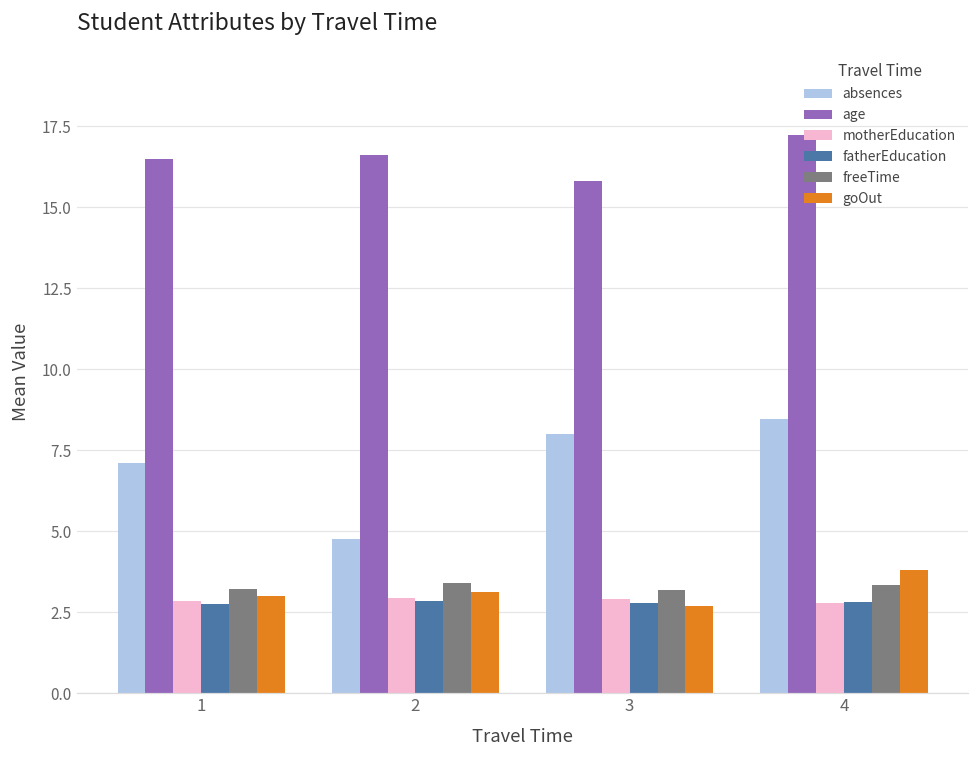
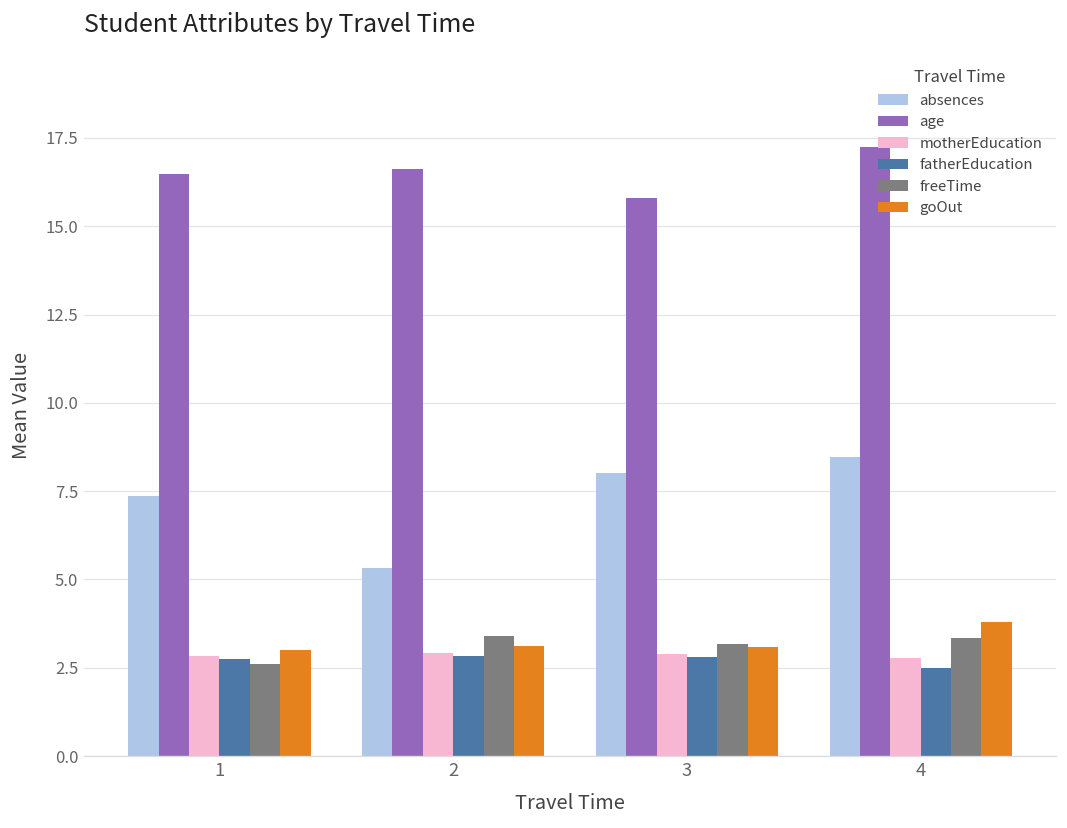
  {
    "absences": {
-     "1": 7.1,
-     "2": 4.8,
+     "1": 7.4,
+     "2": 5.3,
      "3": 8.0,
      "4": 8.5
    },
    "age": {
      "1": 16.5,
      "2": 16.6,
      "3": 15.8,
      "4": 17.2
    },
    "motherEducation": {
      "1": 2.8,
      "2": 2.9,
      "3": 2.9,
      "4": 2.8
    },
    "fatherEducation": {
      "1": 2.7,
      "2": 2.8,
      "3": 2.8,
-     "4": 2.8
+     "4": 2.5
    },
    "freeTime": {
-     "1": 3.2,
+     "1": 2.6,
      "2": 3.4,
      "3": 3.2,
      "4": 3.4
    },
    "goOut": {
      "1": 3.0,
      "2": 3.1,
-     "3": 2.7,
+     "3": 3.1,
      "4": 3.8
    }
  }
